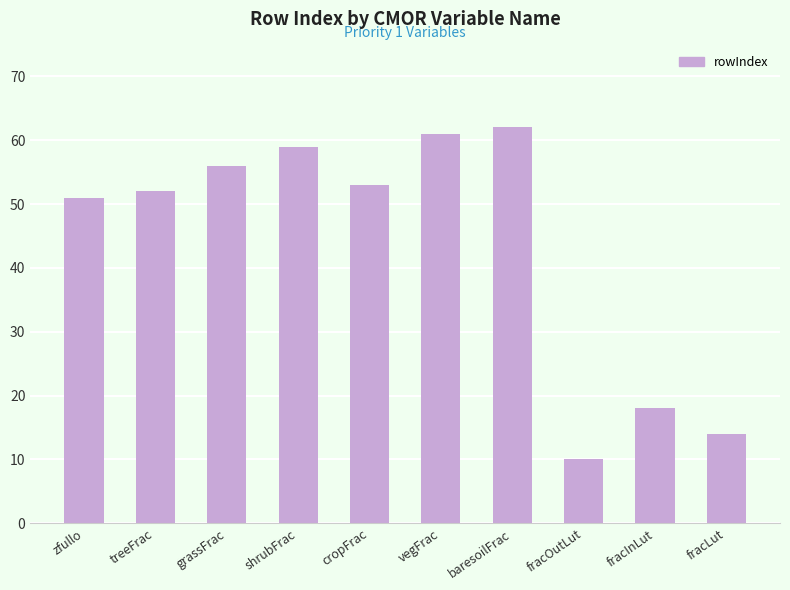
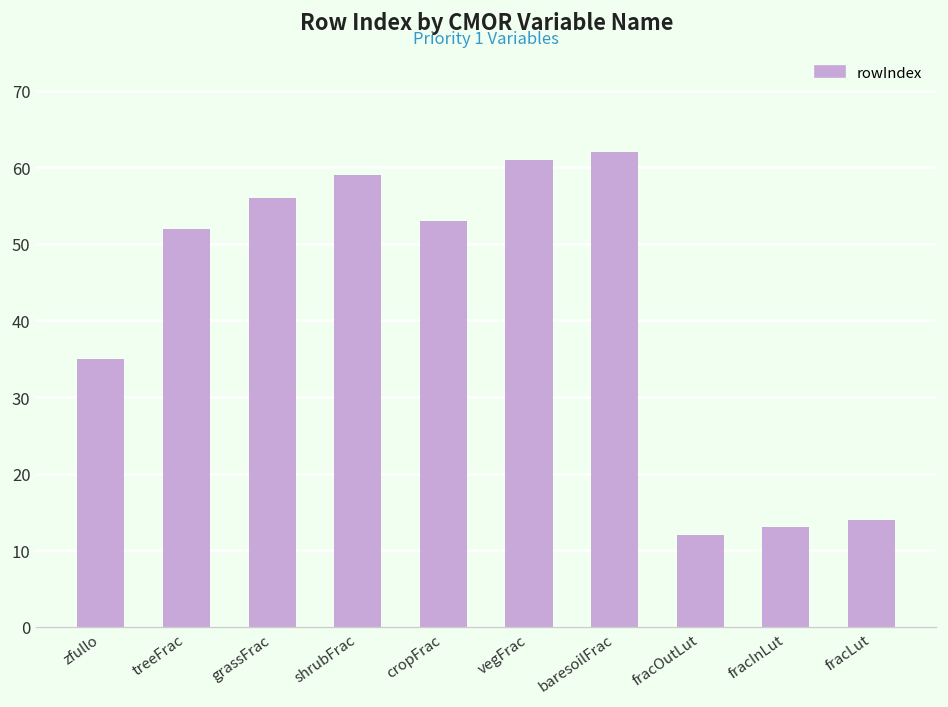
  {
-   "zfullo": 51,
+   "zfullo": 35,
    "treeFrac": 52,
    "grassFrac": 56,
    "shrubFrac": 59,
    "cropFrac": 53,
    "vegFrac": 61,
    "baresoilFrac": 62,
-   "fracOutLut": 10,
-   "fracInLut": 18,
+   "fracOutLut": 12,
+   "fracInLut": 13,
    "fracLut": 14
  }
